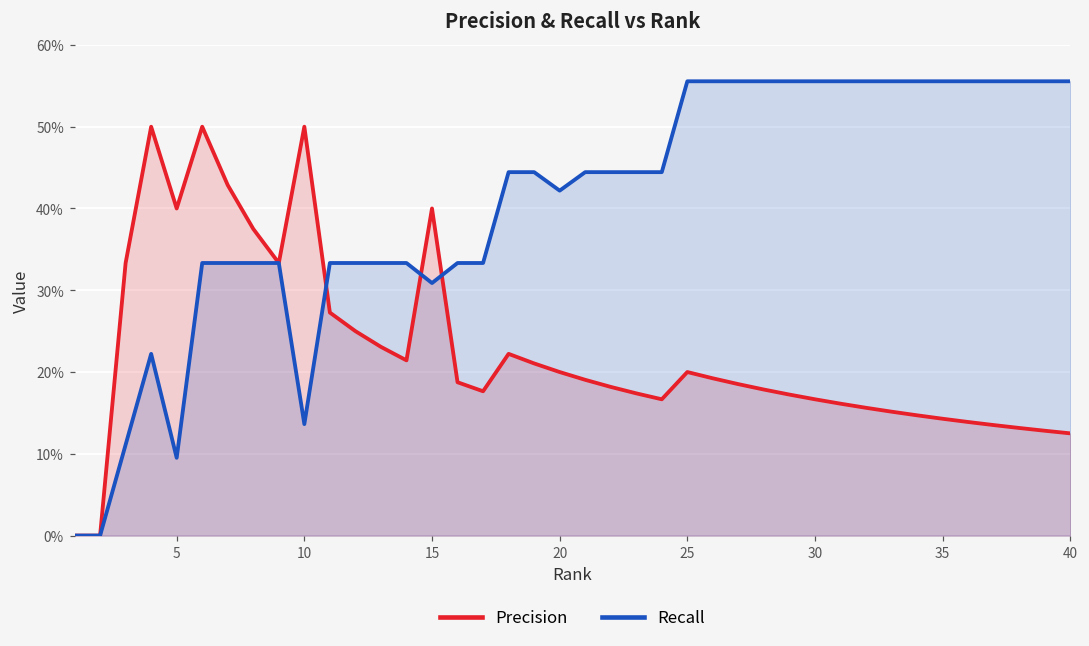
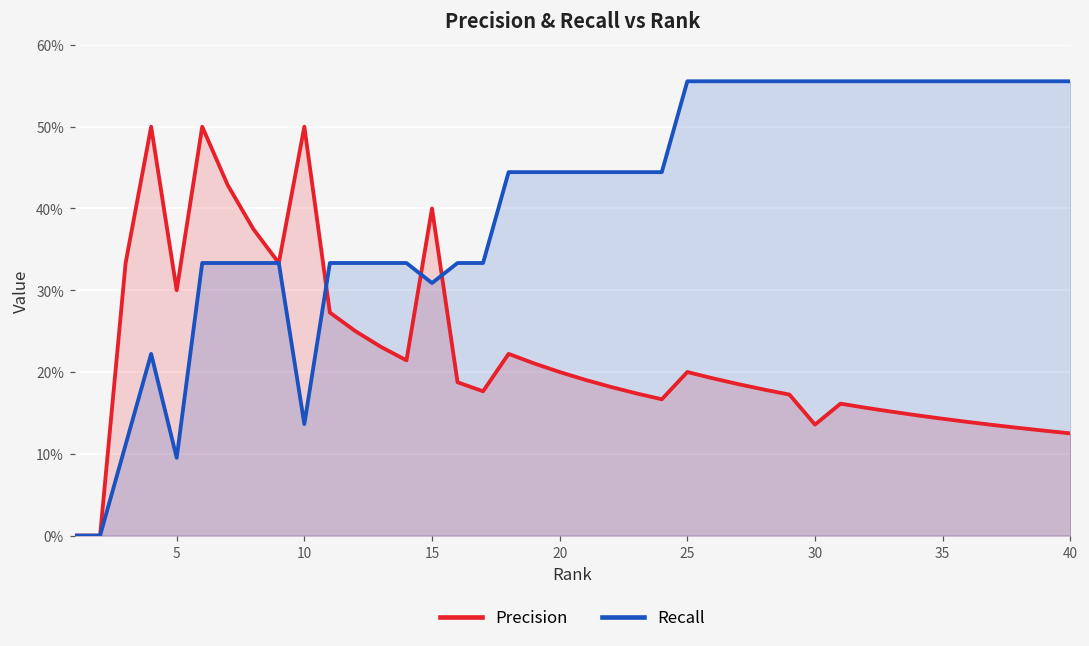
  {
    "Precision": {
-     "5": "40%",
+     "5": "30%",
      "10": "50%",
      "15": "40%",
      "20": "20%",
      "25": "20%",
-     "30": "17%",
+     "30": "14%",
      "35": "14%",
      "40": "13%"
    },
    "Recall": {
      "5": "10%",
      "10": "14%",
      "15": "31%",
-     "20": "42%",
+     "20": "44%",
      "25": "56%",
      "30": "56%",
      "35": "56%",
      "40": "56%"
    }
  }
